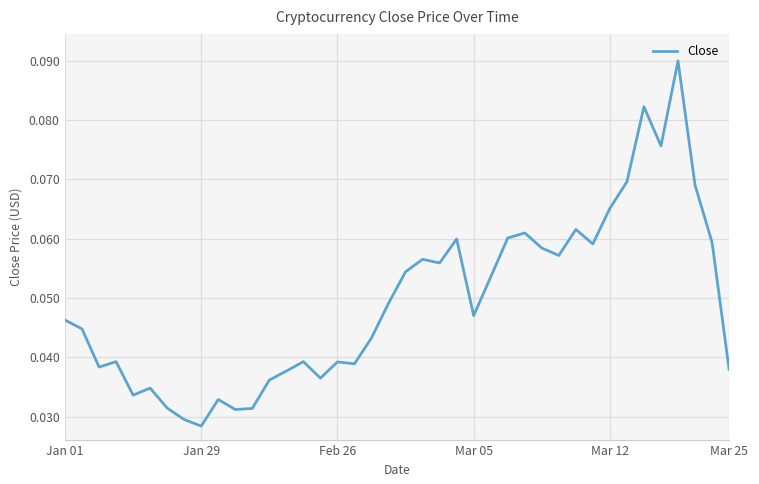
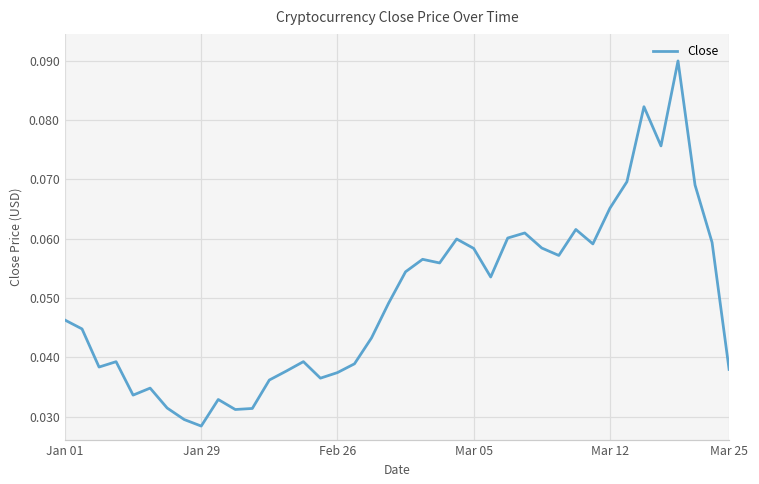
  {
    "Jan 01": 0.046,
    "Jan 29": 0.028,
-   "Feb 26": 0.039,
-   "Mar 05": 0.047,
+   "Feb 26": 0.037,
+   "Mar 05": 0.058,
    "Mar 12": 0.065,
    "Mar 25": 0.038
  }
